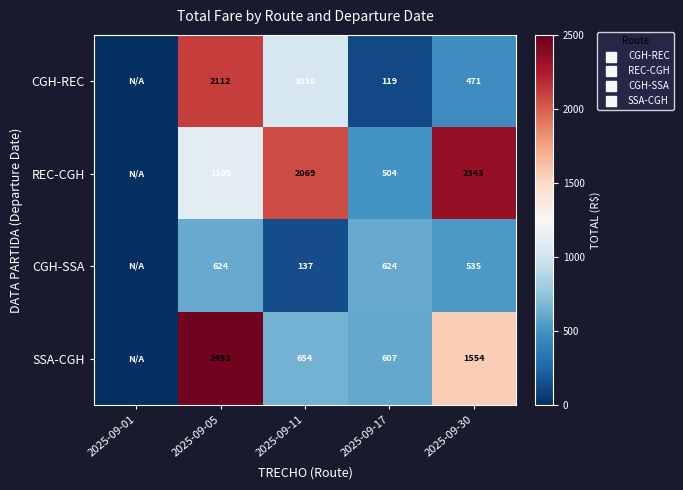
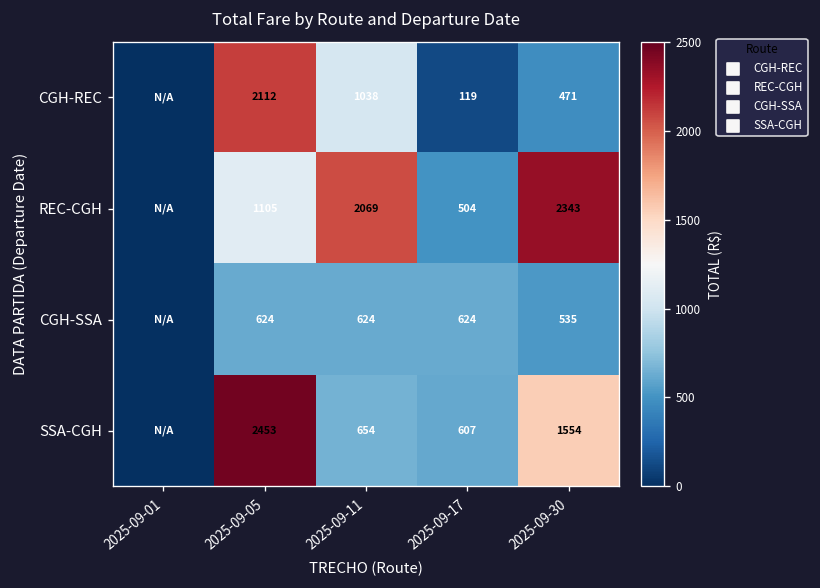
  {
    "CGH-REC": {
      "2025-09-05": 2112,
      "2025-09-17": 119,
      "2025-09-30": 471
    },
    "REC-CGH": {
      "2025-09-11": 2069,
      "2025-09-17": 504,
      "2025-09-30": 2343
    },
    "CGH-SSA": {
      "2025-09-05": 624,
-     "2025-09-11": 137,
+     "2025-09-11": 624,
      "2025-09-17": 624,
      "2025-09-30": 535
    },
    "SSA-CGH": {
      "2025-09-05": 2453,
      "2025-09-11": 654,
      "2025-09-17": 607,
      "2025-09-30": 1554
    }
  }
